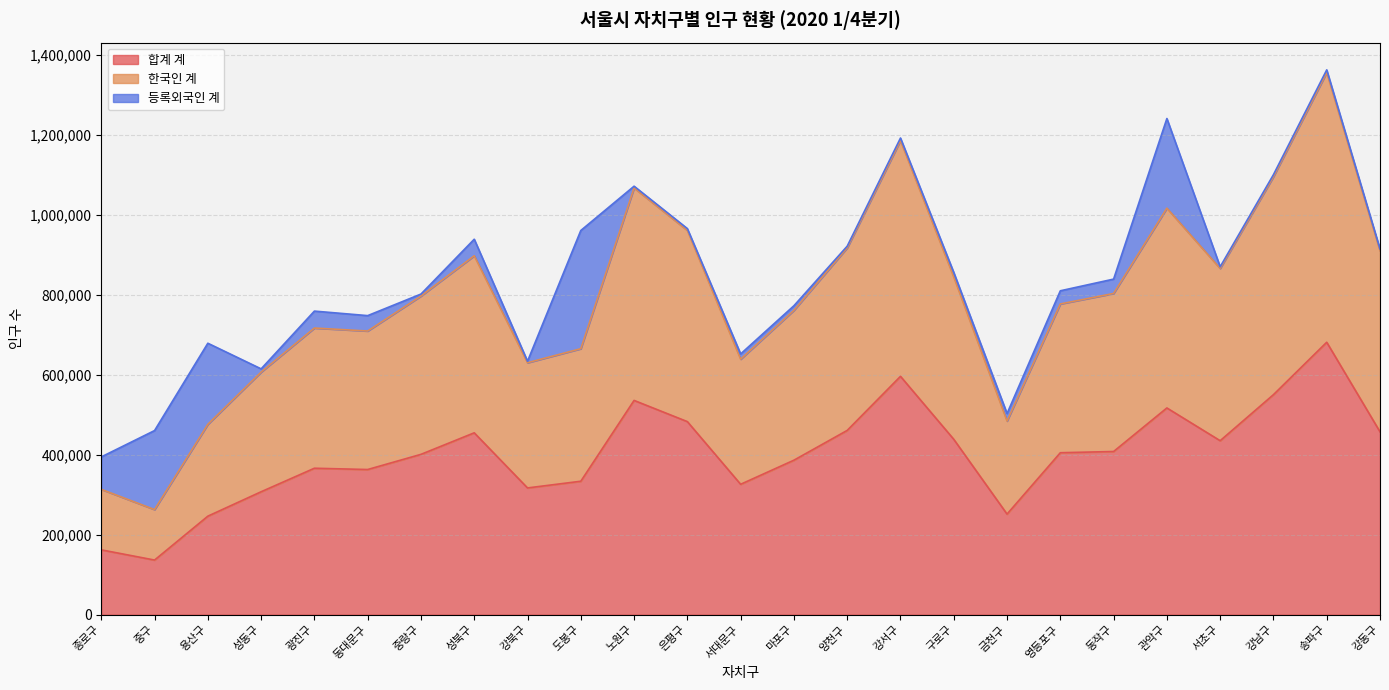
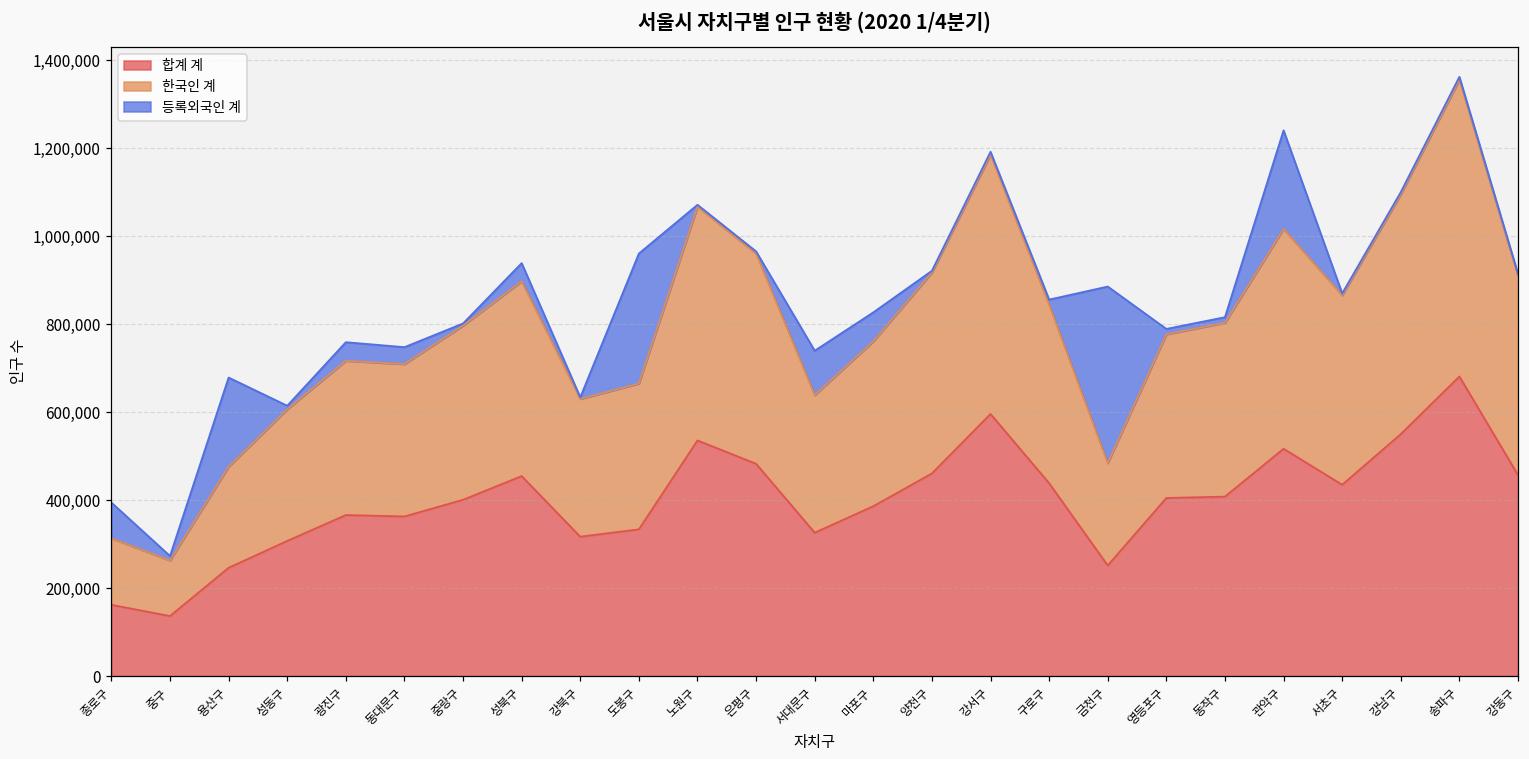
  {
    "등록외국인 계": {
      "종로구": "80,000",
-     "중구": "200,000",
+     "중구": "10,000",
      "용산구": "200,000",
      "성동구": "10,000",
      "광진구": "40,000",
      "동대문구": "40,000",
      "성북구": "40,000",
      "도봉구": "300,000",
-     "서대문구": "10,000",
-     "마포구": "10,000",
+     "서대문구": "100,000",
+     "마포구": "70,000",
      "강서구": "10,000",
      "구로구": "10,000",
-     "금천구": "20,000",
-     "영등포구": "30,000",
-     "동작구": "40,000",
+     "금천구": "400,000",
+     "영등포구": "10,000",
+     "동작구": "10,000",
      "관악구": "220,000",
      "송파구": "10,000"
    }
  }
